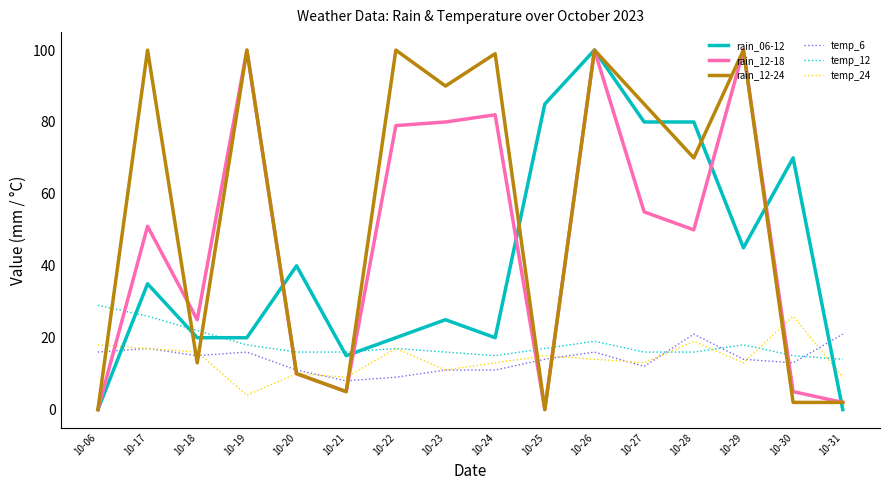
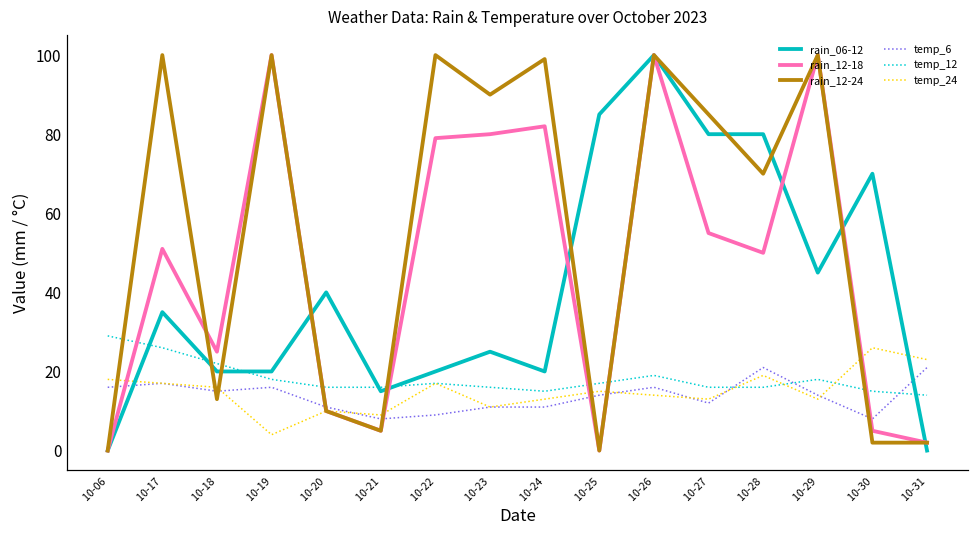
  {
    "rain_12-18": {
      "10-17": 51,
      "10-18": 25,
      "10-22": 79,
      "10-23": 80,
      "10-24": 82,
      "10-27": 55,
      "10-28": 50,
      "10-30": 5
    },
    "rain_12-24": {
      "10-17": 100,
      "10-18": 13,
      "10-22": 100,
      "10-23": 90,
      "10-24": 99,
      "10-27": 85,
      "10-28": 70,
      "10-30": 2
    },
    "temp_6": {
      "10-06": 16,
      "10-18": 15,
      "10-19": 16,
      "10-20": 11,
      "10-21": 8,
      "10-22": 9,
      "10-24": 11,
      "10-25": 14,
      "10-26": 16,
      "10-27": 12,
      "10-28": 21,
      "10-29": 14,
-     "10-30": 13,
+     "10-30": 8,
      "10-31": 21
    },
    "temp_24": {
      "10-06": 18,
      "10-18": 16,
      "10-19": 4,
      "10-21": 9,
      "10-24": 13,
      "10-25": 15,
      "10-26": 14,
      "10-27": 13,
      "10-28": 19,
      "10-29": 13,
      "10-30": 26,
-     "10-31": 9
+     "10-31": 23
    }
  }
